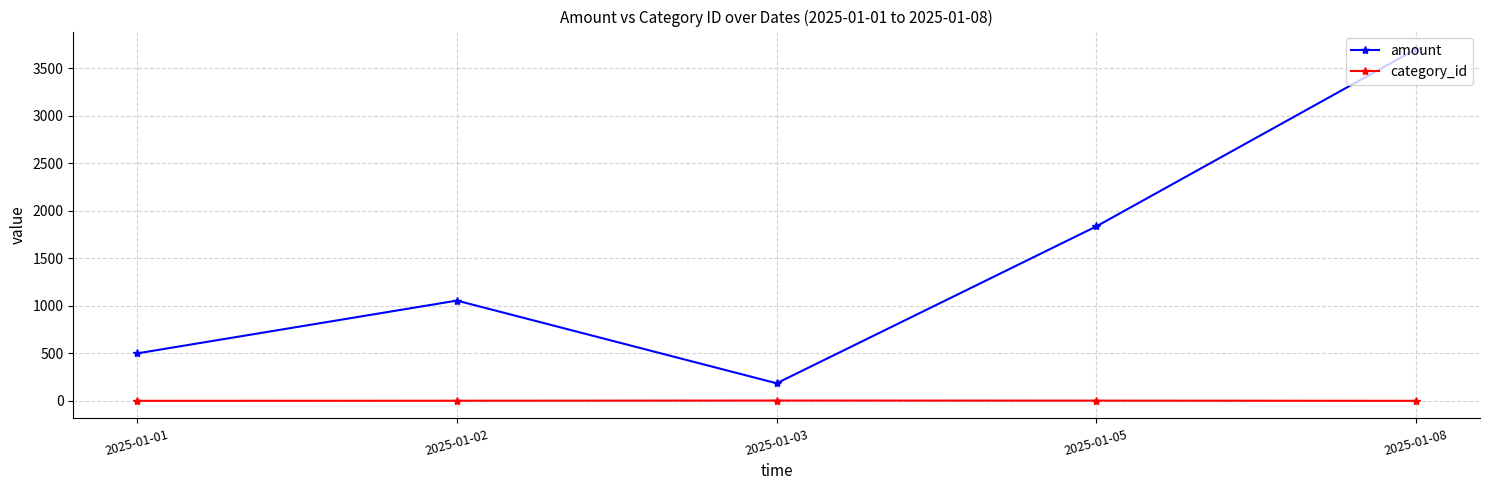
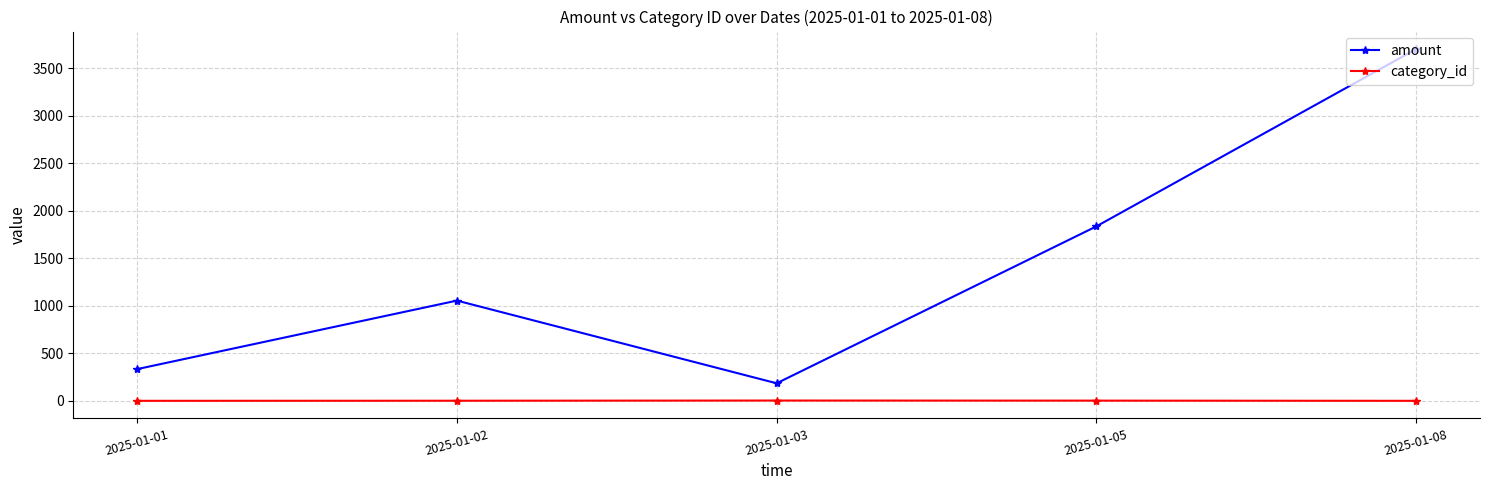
  {
    "amount": {
-     "2025-01-01": 500,
+     "2025-01-01": 300,
      "2025-01-02": 1100,
      "2025-01-03": 200,
      "2025-01-05": 1800
    },
    "category_id": {
      "2025-01-01": 0,
      "2025-01-02": 0,
      "2025-01-03": 0,
      "2025-01-05": 0,
      "2025-01-08": 0
    }
  }
